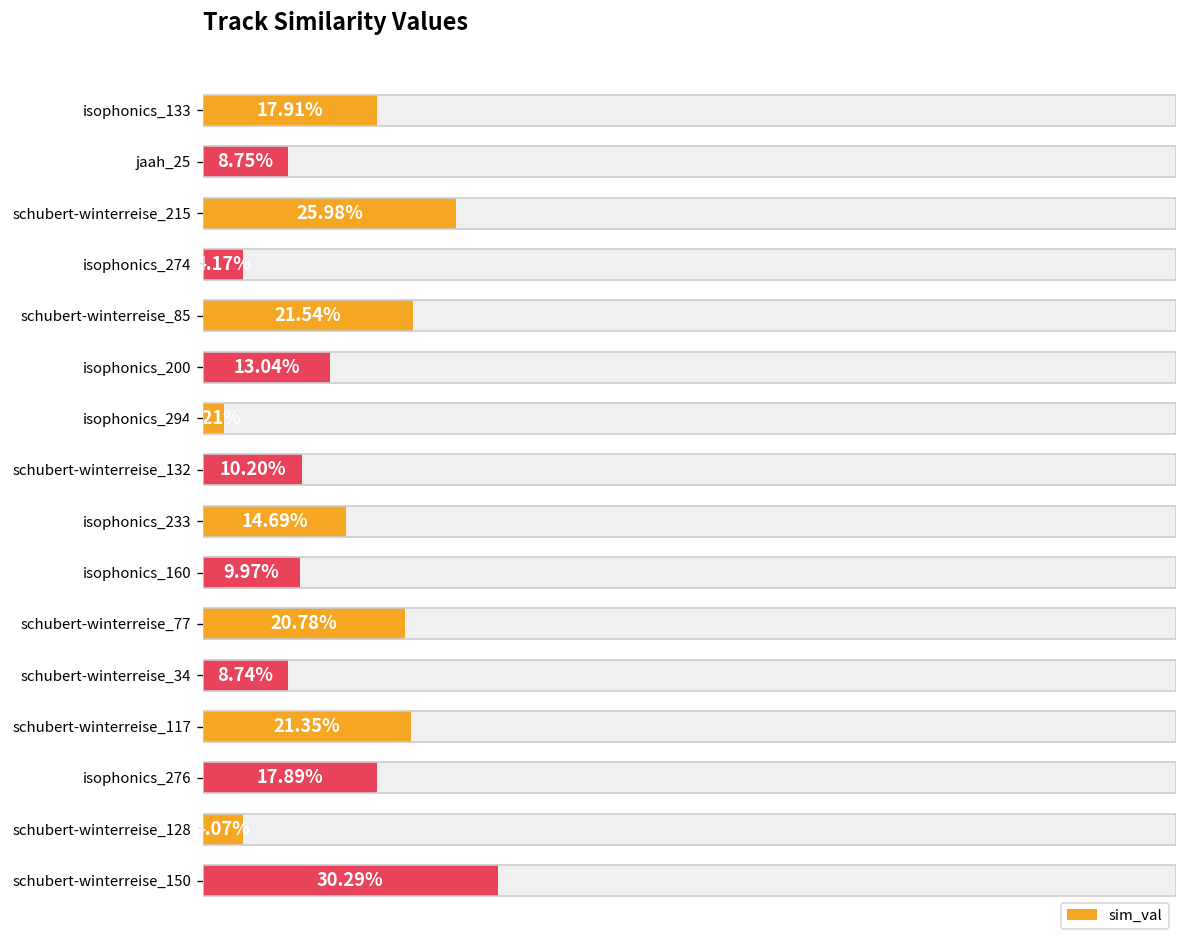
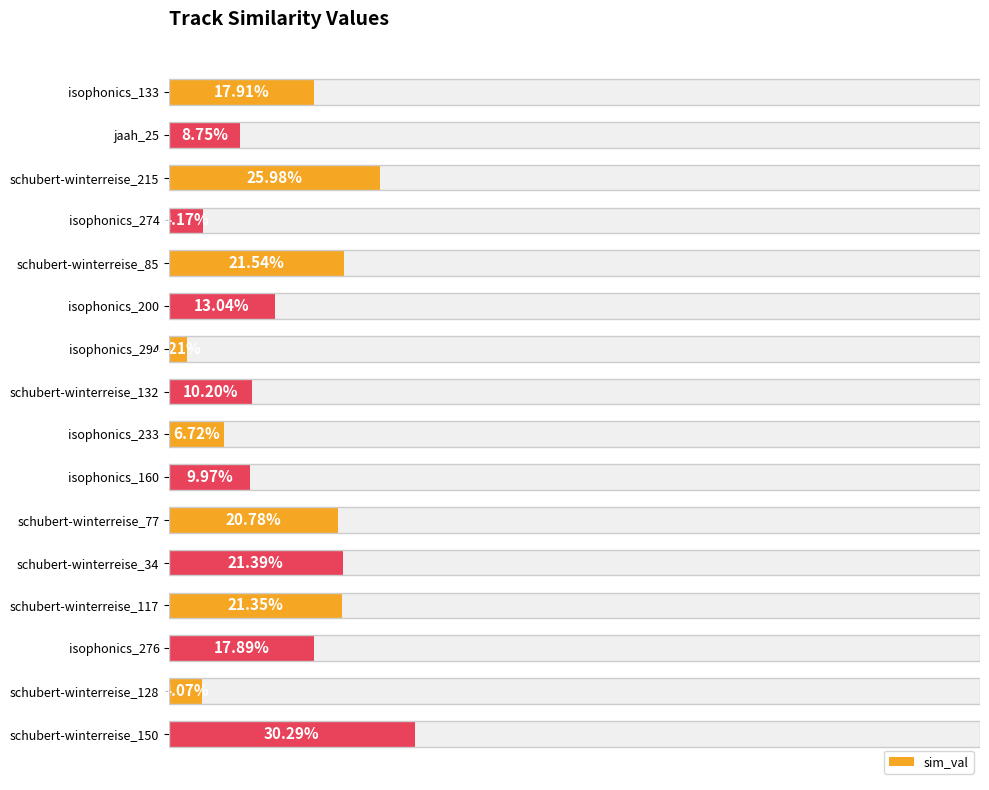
  {
    "sim_val": {
-     "isophonics_233": "14.69%",
-     "schubert-winterreise_34": "8.74%"
+     "isophonics_233": "6.72%",
+     "schubert-winterreise_34": "21.39%"
    }
  }
